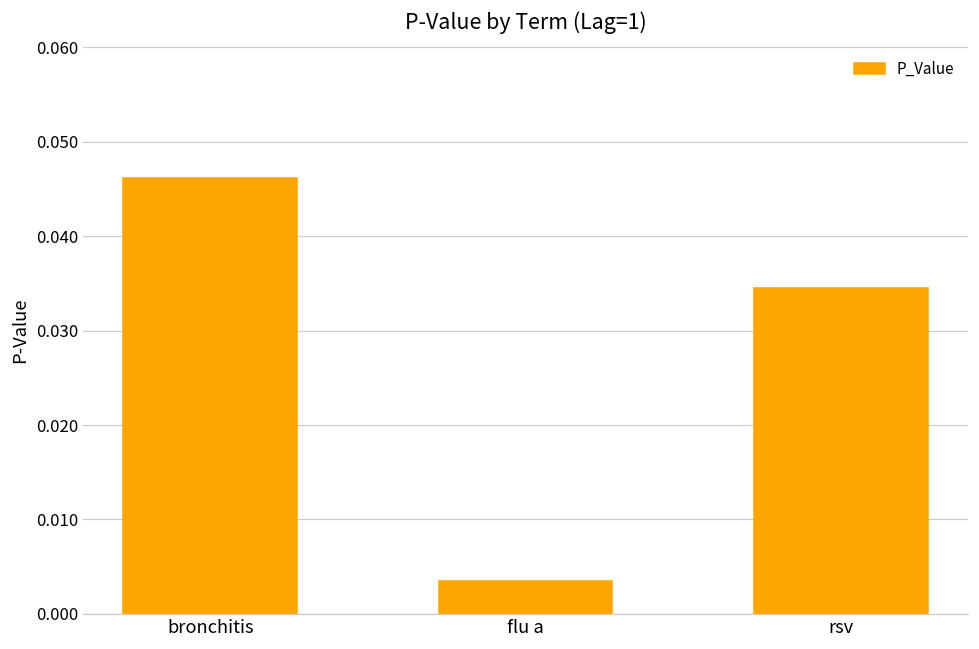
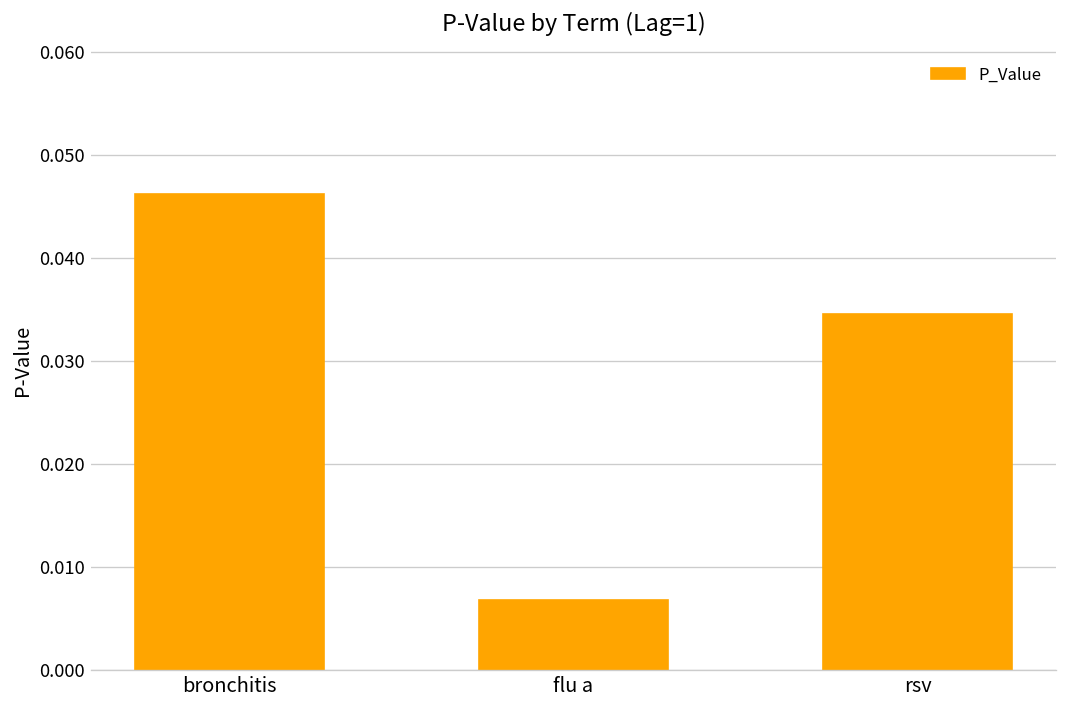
  {
    "bronchitis": 0.046,
-   "flu a": 0.004,
+   "flu a": 0.007,
    "rsv": 0.035
  }
